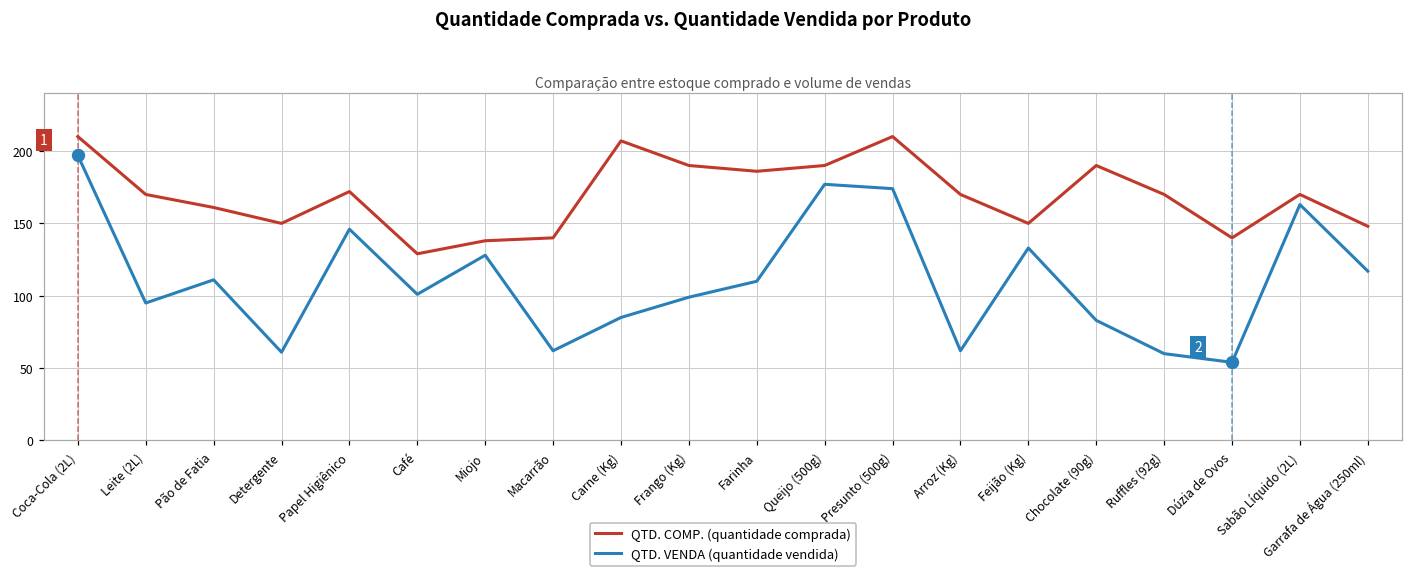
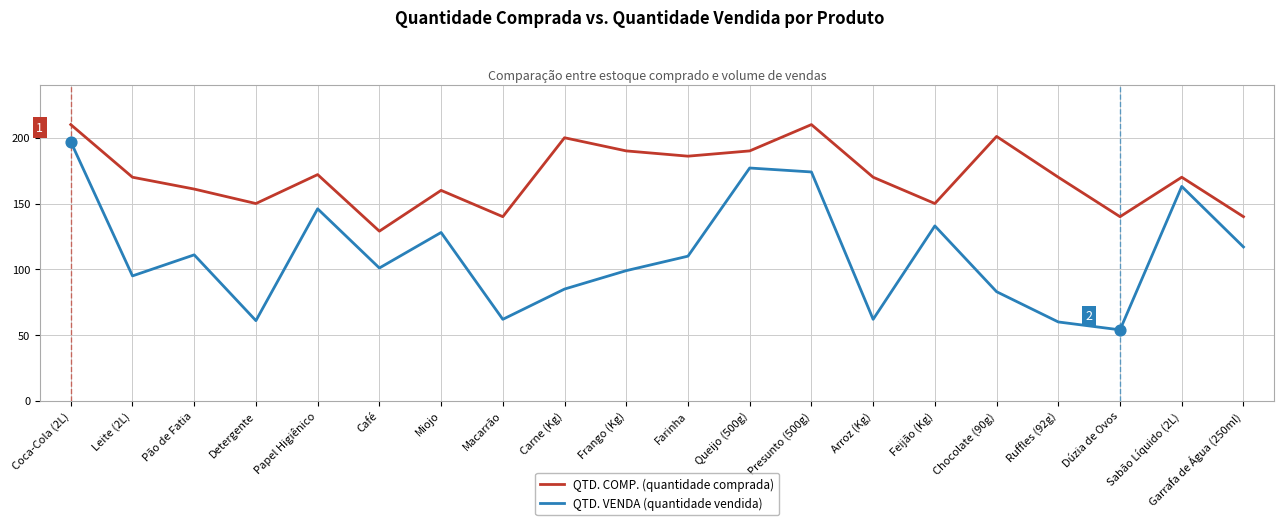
  {
    "QTD. COMP. (quantidade comprada)": {
      "Coca-Cola (2L)": 210,
      "Leite (2L)": 170,
      "Pão de Fatia": 161,
      "Detergente": 150,
      "Papel Higiênico": 172,
      "Café": 129,
-     "Miojo": 138,
+     "Miojo": 160,
      "Macarrão": 140,
-     "Carne (Kg)": 207,
+     "Carne (Kg)": 200,
      "Frango (Kg)": 190,
      "Farinha": 186,
      "Queijo (500g)": 190,
      "Presunto (500g)": 210,
      "Arroz (Kg)": 170,
      "Feijão (Kg)": 150,
-     "Chocolate (90g)": 190,
+     "Chocolate (90g)": 201,
      "Ruffles (92g)": 170,
      "Dúzia de Ovos": 140,
      "Sabão Líquido (2L)": 170,
-     "Garrafa de Água (250ml)": 148
+     "Garrafa de Água (250ml)": 140
    }
  }
